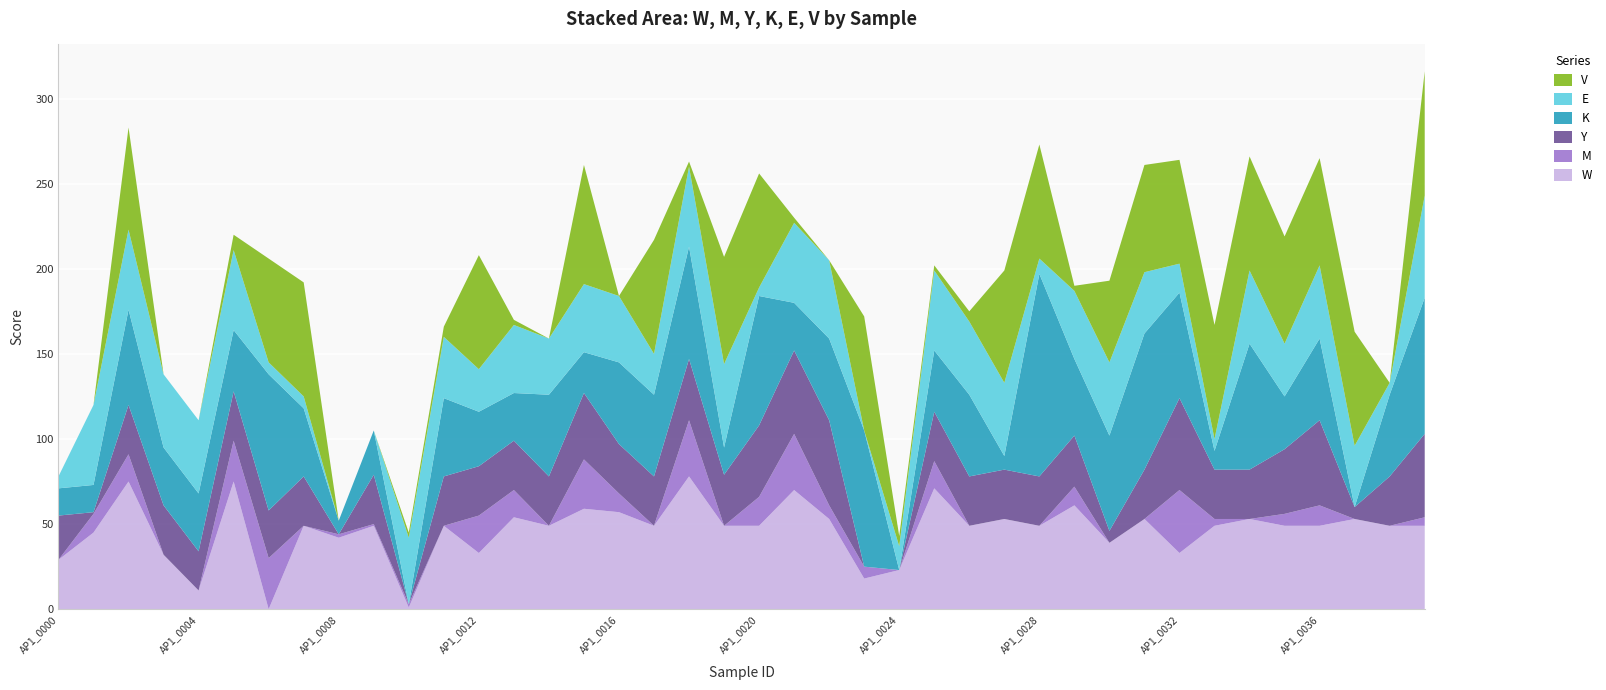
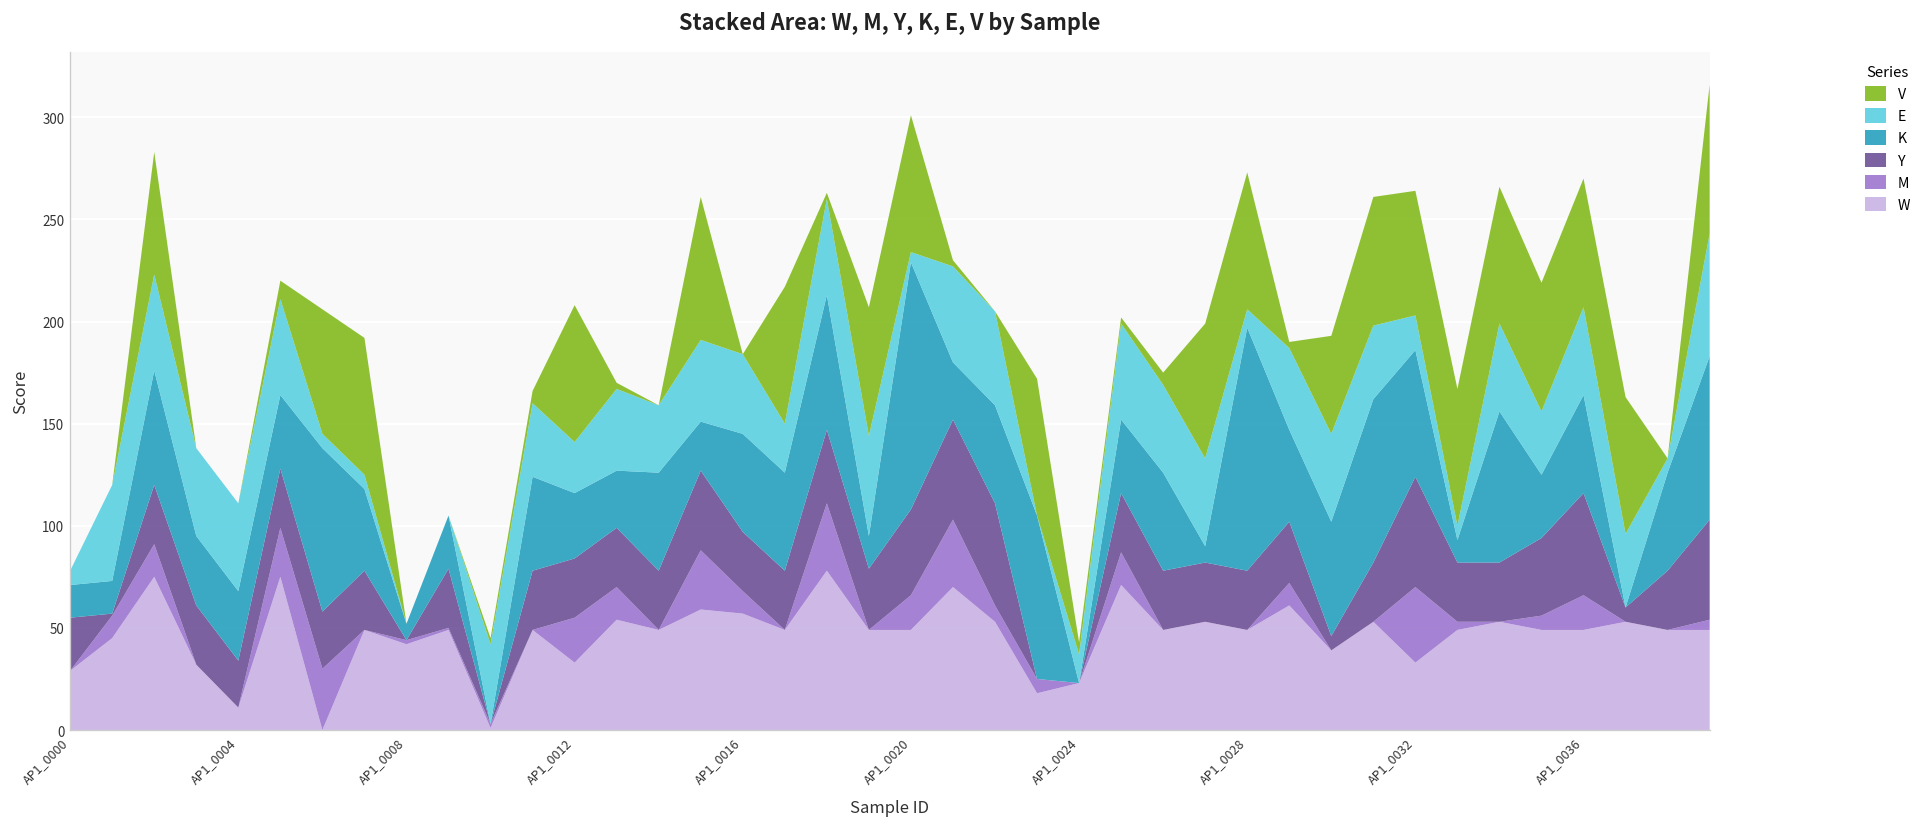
  {
    "W": {
      "AP1_0008": 42,
      "AP1_0012": 33,
      "AP1_0016": 57,
      "AP1_0020": 49,
      "AP1_0032": 33,
      "AP1_0036": 49
    },
    "M": {
      "AP1_0012": 22,
      "AP1_0016": 11,
      "AP1_0020": 17,
      "AP1_0032": 37,
-     "AP1_0036": 12
+     "AP1_0036": 17
    },
    "Y": {
      "AP1_0000": 26,
      "AP1_0004": 23,
      "AP1_0012": 29,
      "AP1_0016": 29,
      "AP1_0020": 42,
      "AP1_0028": 29,
      "AP1_0032": 54,
      "AP1_0036": 50
    },
    "K": {
      "AP1_0000": 16,
      "AP1_0004": 34,
      "AP1_0012": 32,
      "AP1_0016": 48,
-     "AP1_0020": 76,
+     "AP1_0020": 121,
      "AP1_0028": 119,
      "AP1_0032": 62,
      "AP1_0036": 48
    },
    "E": {
      "AP1_0012": 25,
      "AP1_0020": 5,
      "AP1_0024": 14,
      "AP1_0028": 9,
      "AP1_0032": 17,
      "AP1_0036": 43
    },
    "V": {
      "AP1_0012": 67,
      "AP1_0020": 67,
      "AP1_0024": 6,
      "AP1_0028": 67,
      "AP1_0032": 61,
      "AP1_0036": 63
    }
  }
